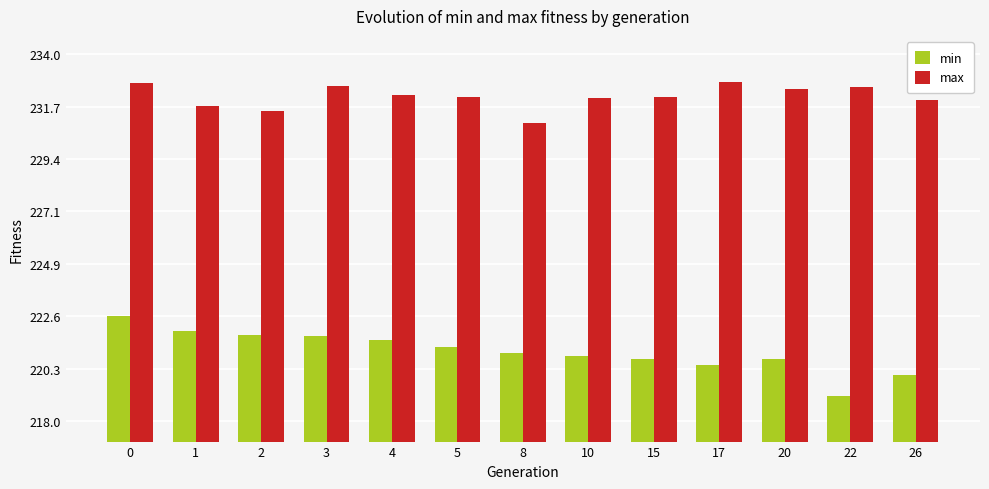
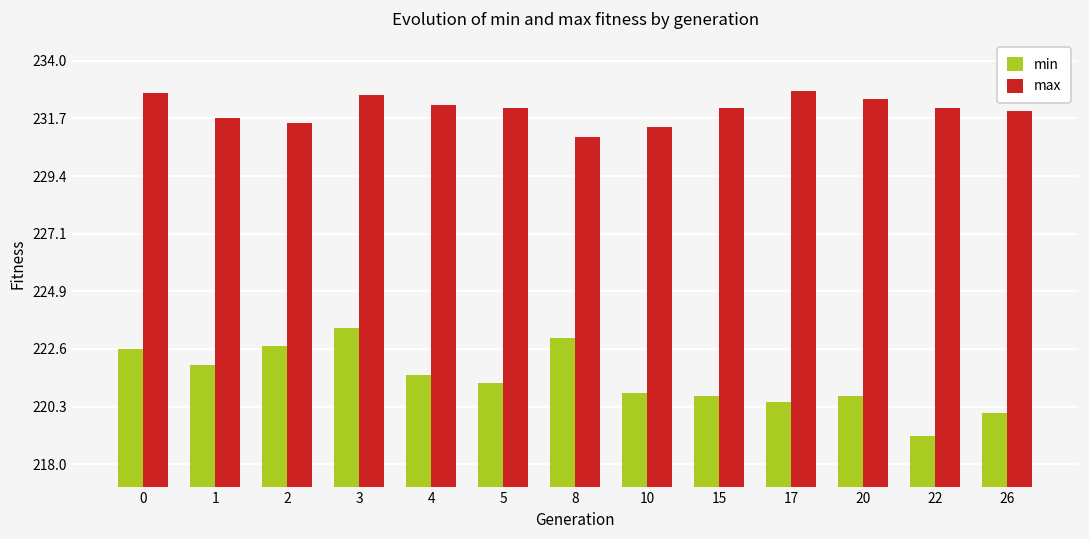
  {
    "min": {
      "0": 222.6,
      "1": 221.9,
-     "2": 221.7,
-     "3": 221.7,
+     "2": 222.7,
+     "3": 223.4,
      "4": 221.5,
      "5": 221.2,
-     "8": 221.0,
+     "8": 223.0,
      "10": 220.8,
      "15": 220.7,
      "17": 220.5,
      "20": 220.7,
      "22": 219.1,
      "26": 220.0
    },
    "max": {
      "0": 232.7,
      "1": 231.7,
      "2": 231.5,
      "3": 232.6,
      "4": 232.2,
      "5": 232.1,
      "8": 231.0,
-     "10": 232.1,
+     "10": 231.4,
      "15": 232.1,
      "17": 232.8,
      "20": 232.5,
-     "22": 232.6,
+     "22": 232.1,
      "26": 232.0
    }
  }
